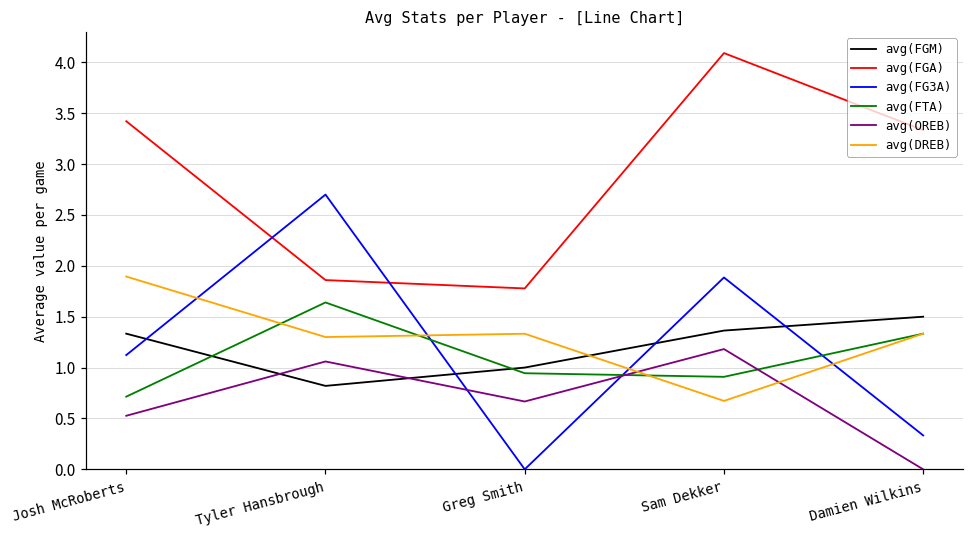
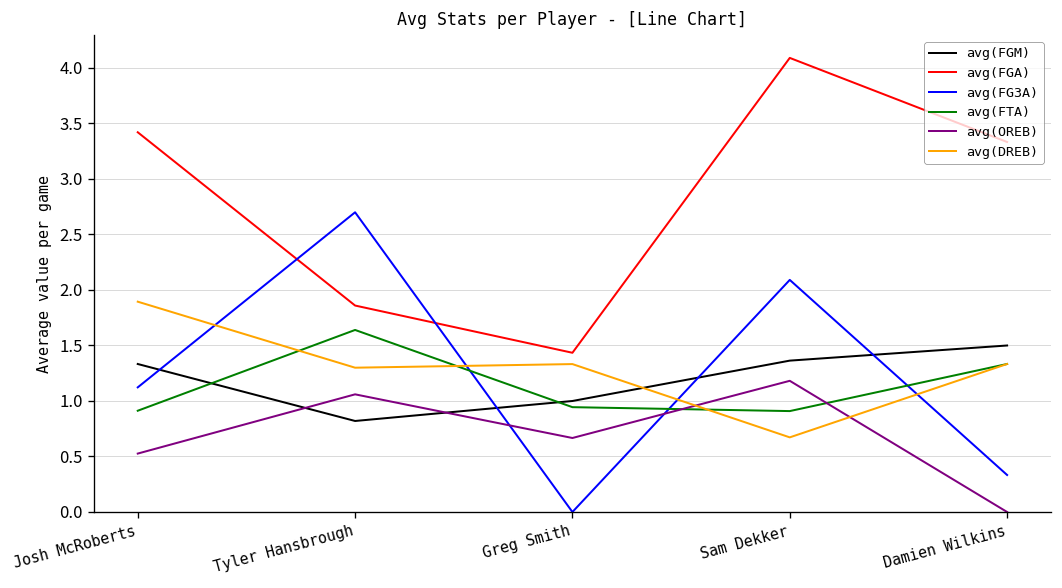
  {
    "avg(FGM)": {
      "Josh McRoberts": 1.3,
      "Tyler Hansbrough": 0.8,
      "Greg Smith": 1.0,
      "Sam Dekker": 1.4,
      "Damien Wilkins": 1.5
    },
    "avg(FGA)": {
      "Josh McRoberts": 3.4,
      "Tyler Hansbrough": 1.9,
-     "Greg Smith": 1.8,
+     "Greg Smith": 1.4,
      "Sam Dekker": 4.1
    },
    "avg(FG3A)": {
      "Josh McRoberts": 1.1,
      "Tyler Hansbrough": 2.7,
      "Greg Smith": 0.0,
-     "Sam Dekker": 1.9,
+     "Sam Dekker": 2.1,
      "Damien Wilkins": 0.3
    },
    "avg(FTA)": {
-     "Josh McRoberts": 0.7,
+     "Josh McRoberts": 0.9,
      "Tyler Hansbrough": 1.6,
      "Greg Smith": 0.9,
      "Sam Dekker": 0.9
    },
    "avg(OREB)": {
      "Josh McRoberts": 0.5,
      "Tyler Hansbrough": 1.1,
      "Greg Smith": 0.7,
      "Sam Dekker": 1.2,
      "Damien Wilkins": 0.0
    },
    "avg(DREB)": {
      "Josh McRoberts": 1.9,
      "Tyler Hansbrough": 1.3,
      "Greg Smith": 1.3,
      "Sam Dekker": 0.7
    }
  }
